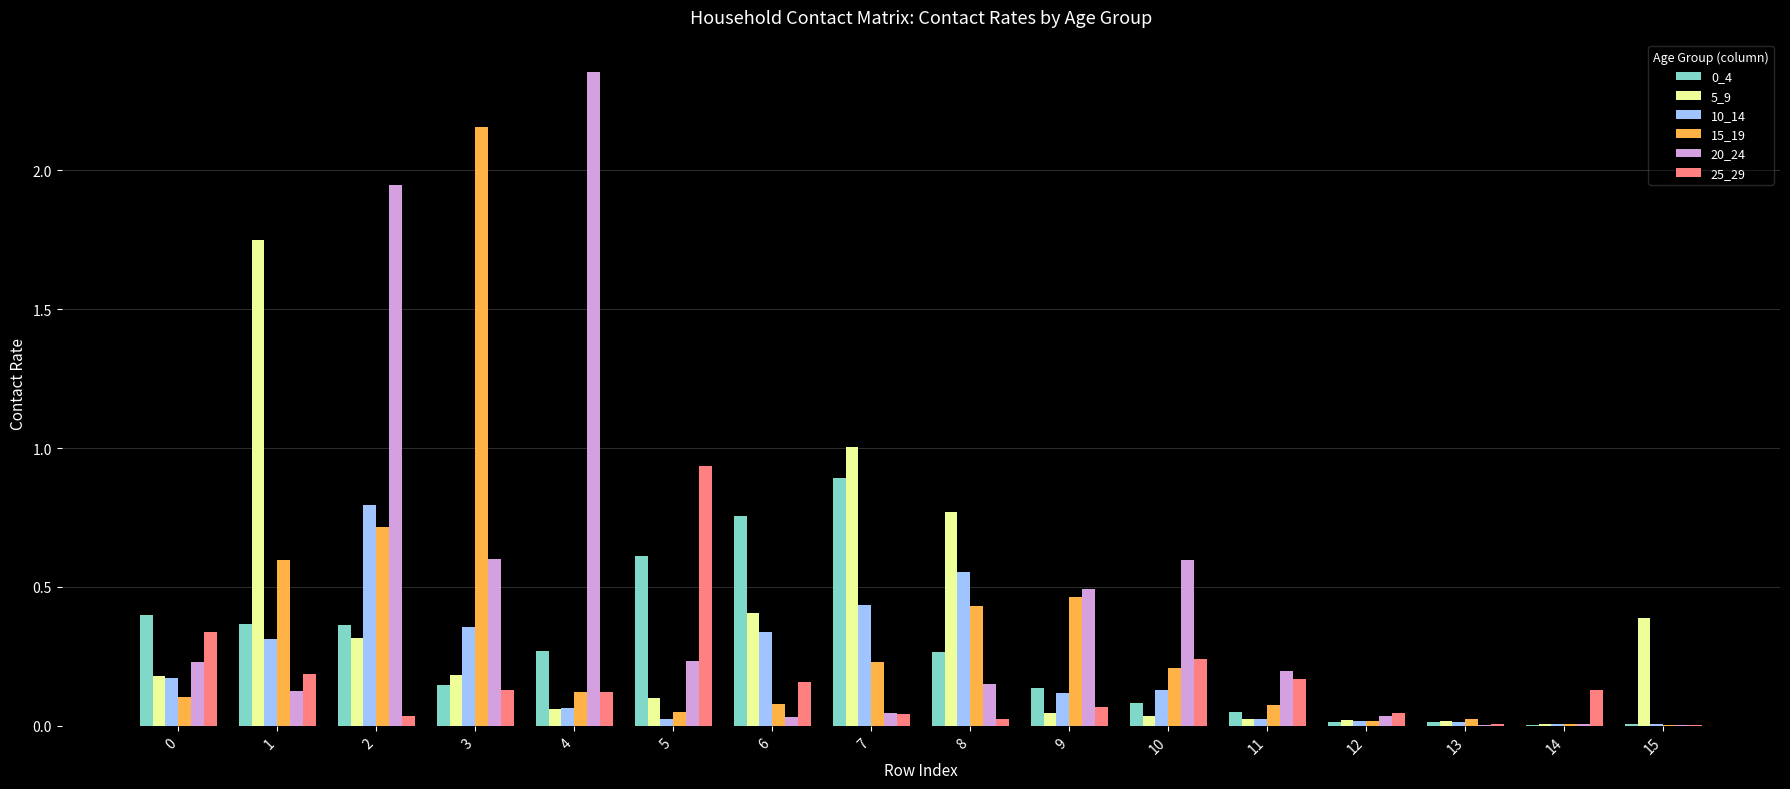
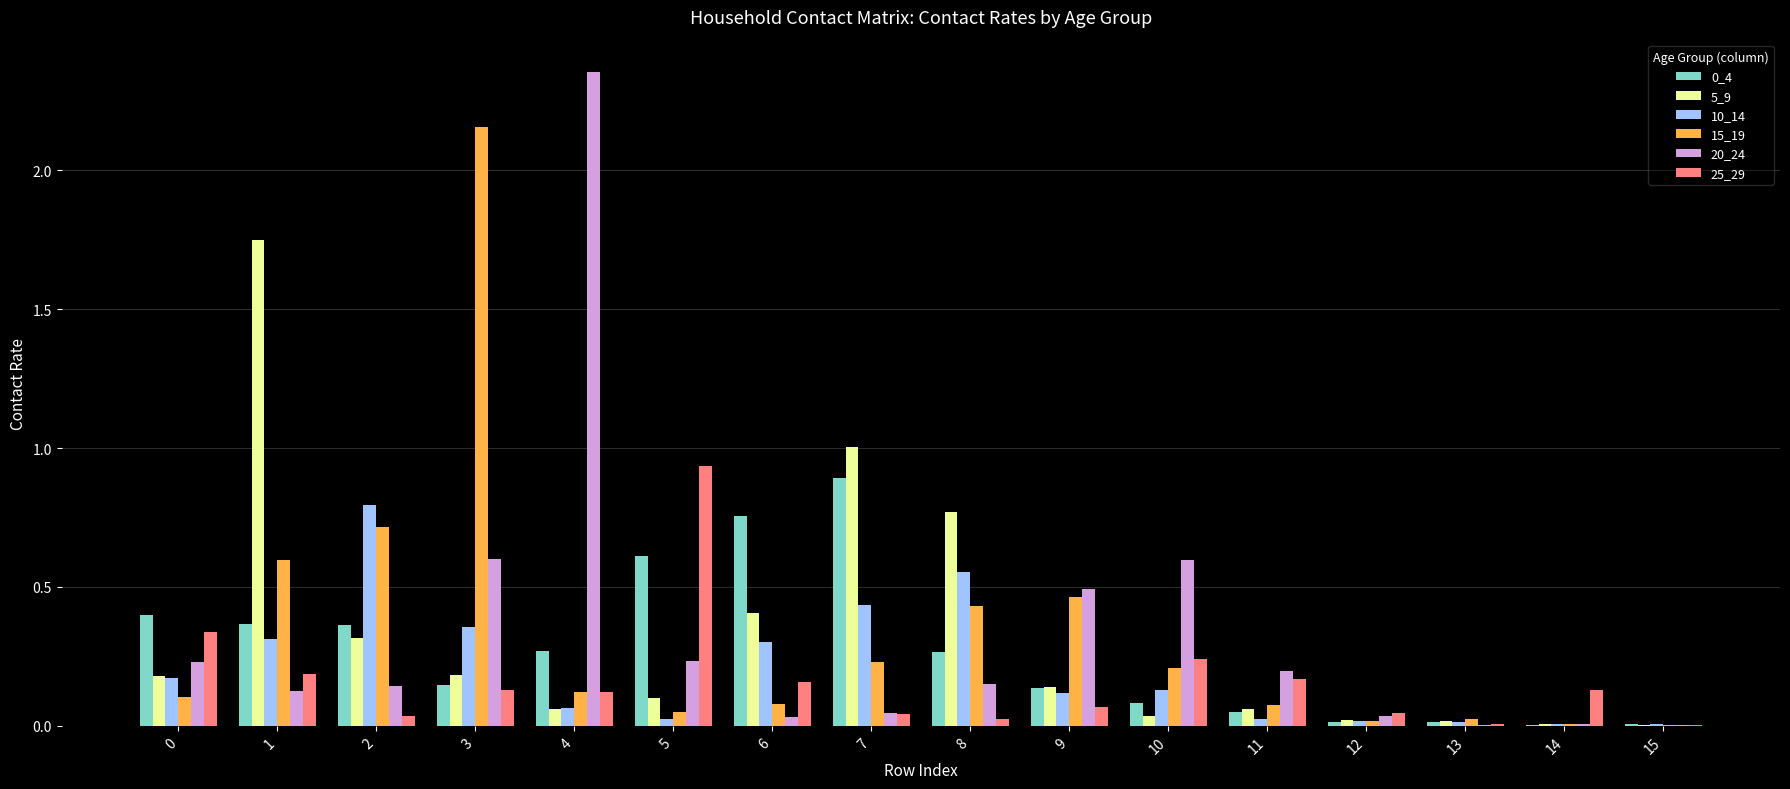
  {
    "0_4": {
      "0": 0.40,
      "1": 0.37,
      "2": 0.36,
      "3": 0.15,
      "4": 0.27,
      "5": 0.61,
      "6": 0.76,
      "7": 0.89,
      "8": 0.27,
      "9": 0.13,
      "10": 0.08,
      "11": 0.05,
      "12": 0.01,
      "13": 0.01
    },
    "5_9": {
      "0": 0.18,
      "1": 1.75,
      "2": 0.32,
      "3": 0.18,
      "4": 0.06,
      "5": 0.10,
      "6": 0.40,
      "7": 1.00,
      "8": 0.77,
-     "9": 0.05,
+     "9": 0.14,
      "10": 0.03,
-     "11": 0.02,
+     "11": 0.06,
      "12": 0.02,
      "13": 0.02,
-     "15": 0.39
+     "15": 0.00
    },
    "10_14": {
      "0": 0.17,
      "1": 0.31,
      "2": 0.79,
      "3": 0.35,
      "4": 0.06,
      "5": 0.02,
-     "6": 0.34,
+     "6": 0.30,
      "7": 0.43,
      "8": 0.55,
      "9": 0.12,
      "10": 0.13,
      "11": 0.02,
      "12": 0.02,
      "13": 0.01
    },
    "15_19": {
      "0": 0.10,
      "1": 0.60,
      "2": 0.71,
      "3": 2.15,
      "4": 0.12,
      "5": 0.05,
      "6": 0.08,
      "7": 0.23,
      "8": 0.43,
      "9": 0.47,
      "10": 0.21,
      "11": 0.07,
      "12": 0.02,
      "13": 0.03
    },
    "20_24": {
      "0": 0.23,
      "1": 0.12,
-     "2": 1.95,
+     "2": 0.14,
      "3": 0.60,
      "4": 2.35,
      "5": 0.23,
      "6": 0.03,
      "7": 0.05,
      "8": 0.15,
      "9": 0.49,
      "10": 0.60,
      "11": 0.20,
      "12": 0.03
    },
    "25_29": {
      "0": 0.34,
      "1": 0.18,
      "2": 0.04,
      "3": 0.13,
      "4": 0.12,
      "5": 0.94,
      "6": 0.16,
      "7": 0.04,
      "8": 0.02,
      "9": 0.07,
      "10": 0.24,
      "11": 0.17,
      "12": 0.05,
      "14": 0.13
    }
  }
